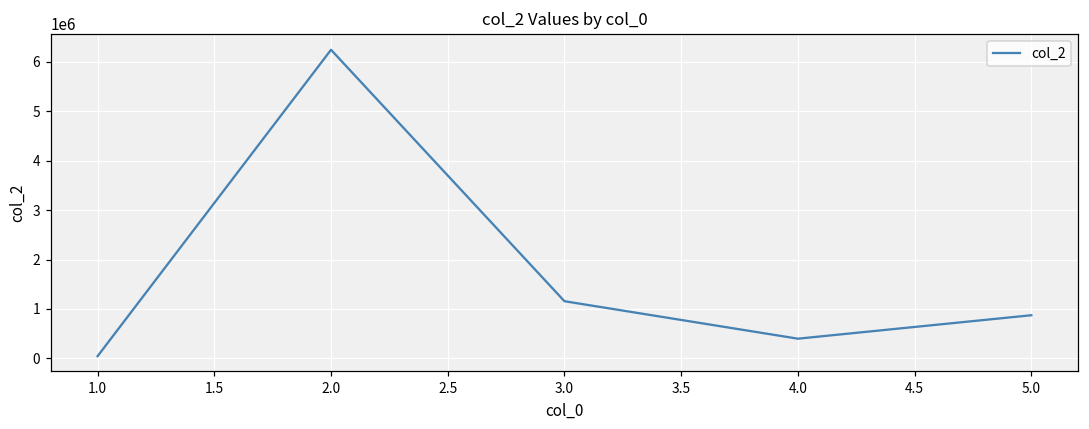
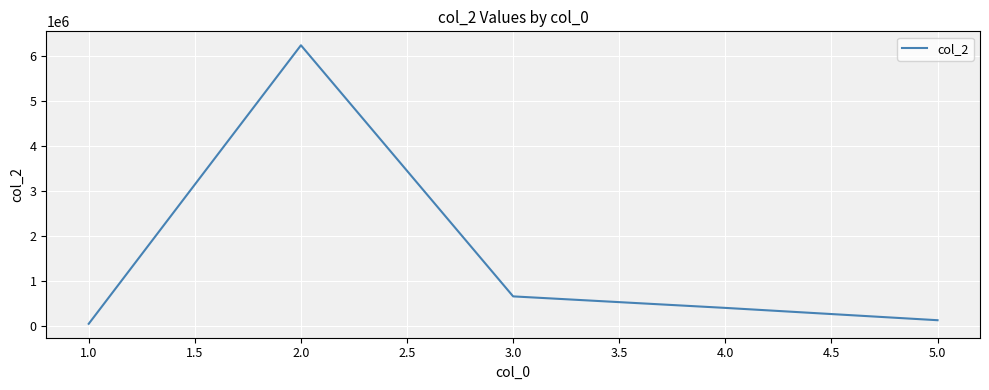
  {
    "1.0": 0,
    "2.0": 6200000,
-   "3.0": 1200000,
+   "3.0": 700000,
    "4.0": 400000,
-   "5.0": 900000
+   "5.0": 100000
  }
